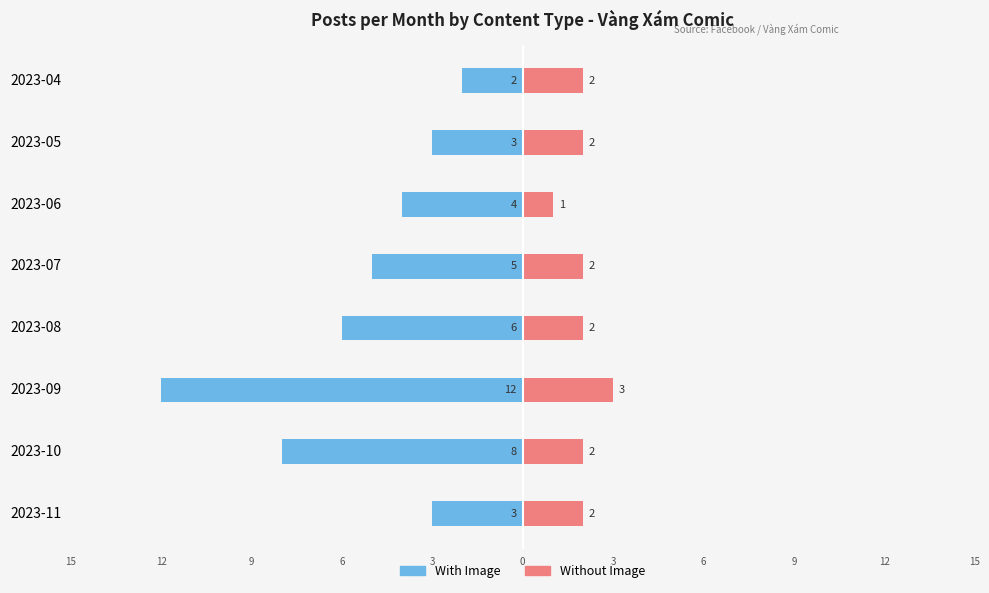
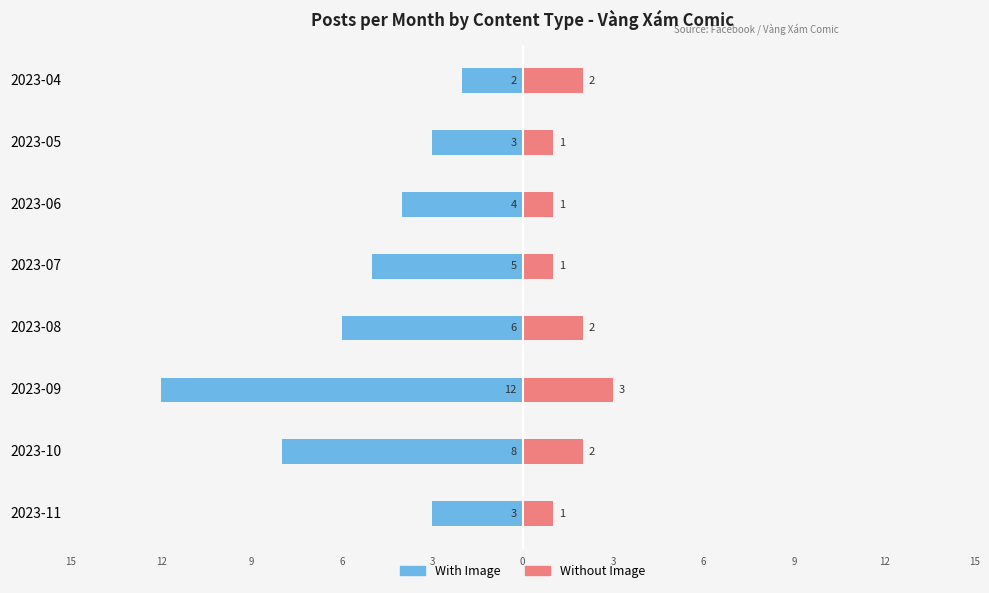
  {
    "Without Image": {
      "2023-04": 2,
-     "2023-05": 2,
+     "2023-05": 1,
      "2023-06": 1,
-     "2023-07": 2,
+     "2023-07": 1,
      "2023-08": 2,
      "2023-09": 3,
      "2023-10": 2,
-     "2023-11": 2
+     "2023-11": 1
    }
  }
